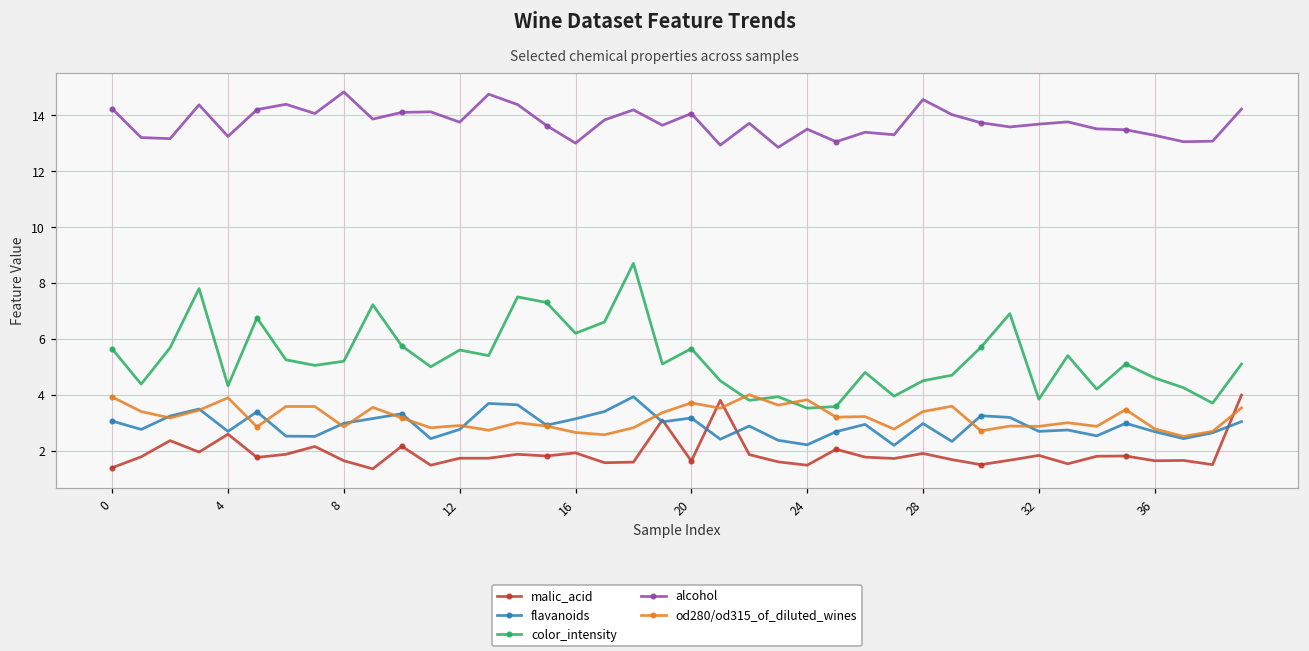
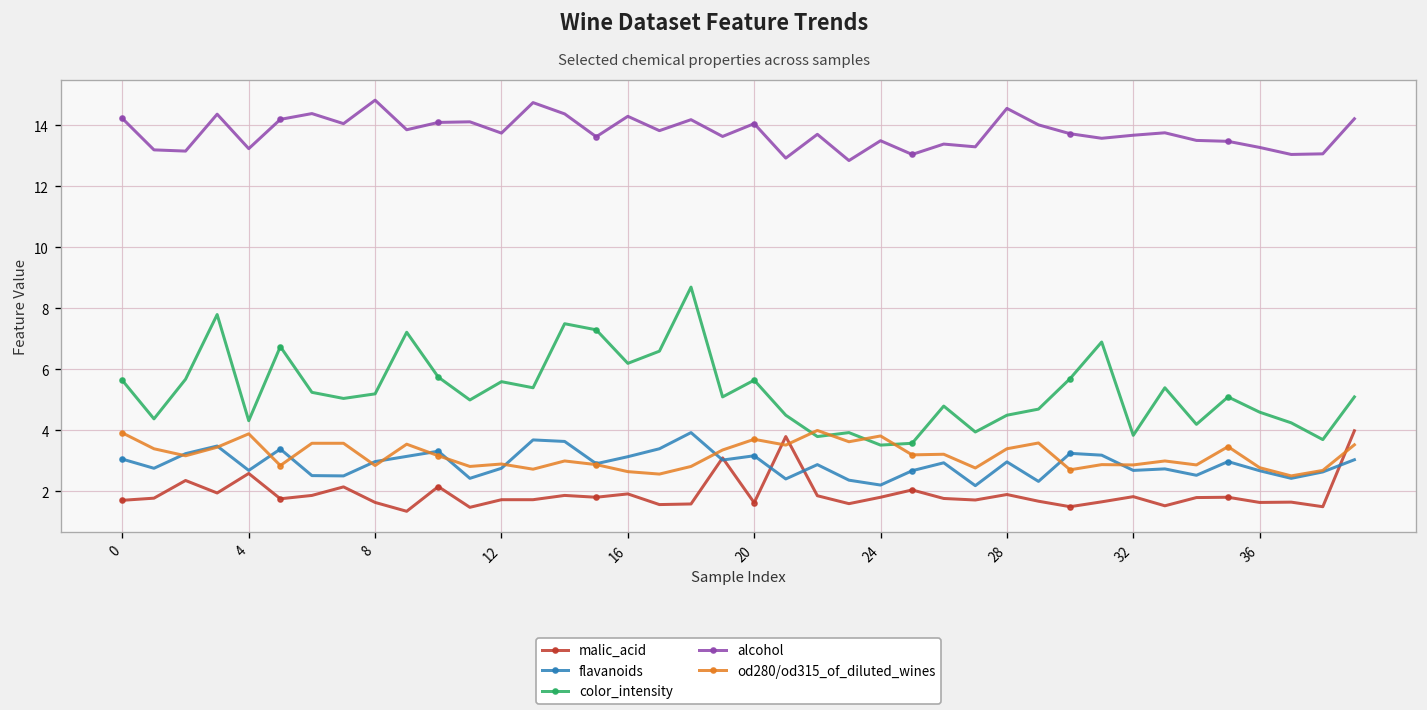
  {
    "malic_acid": {
-     "0": 1.4,
+     "0": 1.7,
      "8": 1.6,
      "12": 1.7,
      "16": 1.9,
      "20": 1.6,
-     "24": 1.5,
+     "24": 1.8,
      "28": 1.9,
      "32": 1.8,
      "36": 1.6
    },
    "flavanoids": {
      "0": 3.1,
      "8": 3.0,
      "12": 2.8,
      "16": 3.1,
      "20": 3.2,
      "24": 2.2,
      "28": 3.0,
      "32": 2.7
    },
    "color_intensity": {
      "0": 5.6,
      "4": 4.3,
      "8": 5.2,
      "12": 5.6,
      "16": 6.2,
      "20": 5.7,
      "24": 3.5,
      "28": 4.5,
      "32": 3.8,
      "36": 4.6
    },
    "alcohol": {
      "0": 14.2,
      "4": 13.2,
      "8": 14.8,
      "12": 13.8,
-     "16": 13.0,
+     "16": 14.3,
      "20": 14.1,
      "24": 13.5,
      "28": 14.6,
      "32": 13.7,
      "36": 13.3
    },
    "od280/od315_of_diluted_wines": {
      "0": 3.9,
      "4": 3.9,
      "8": 2.9,
      "12": 2.9,
      "16": 2.7,
      "20": 3.7,
      "24": 3.8,
      "28": 3.4,
      "32": 2.9
    }
  }
